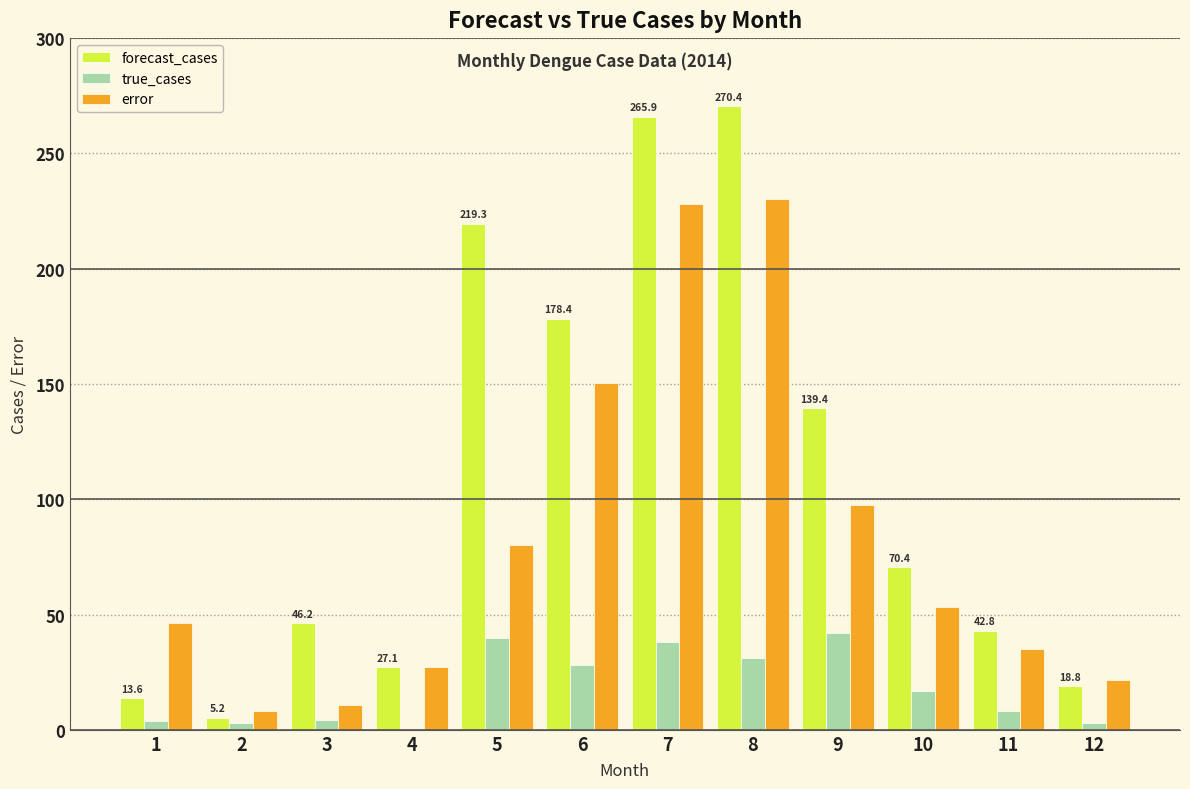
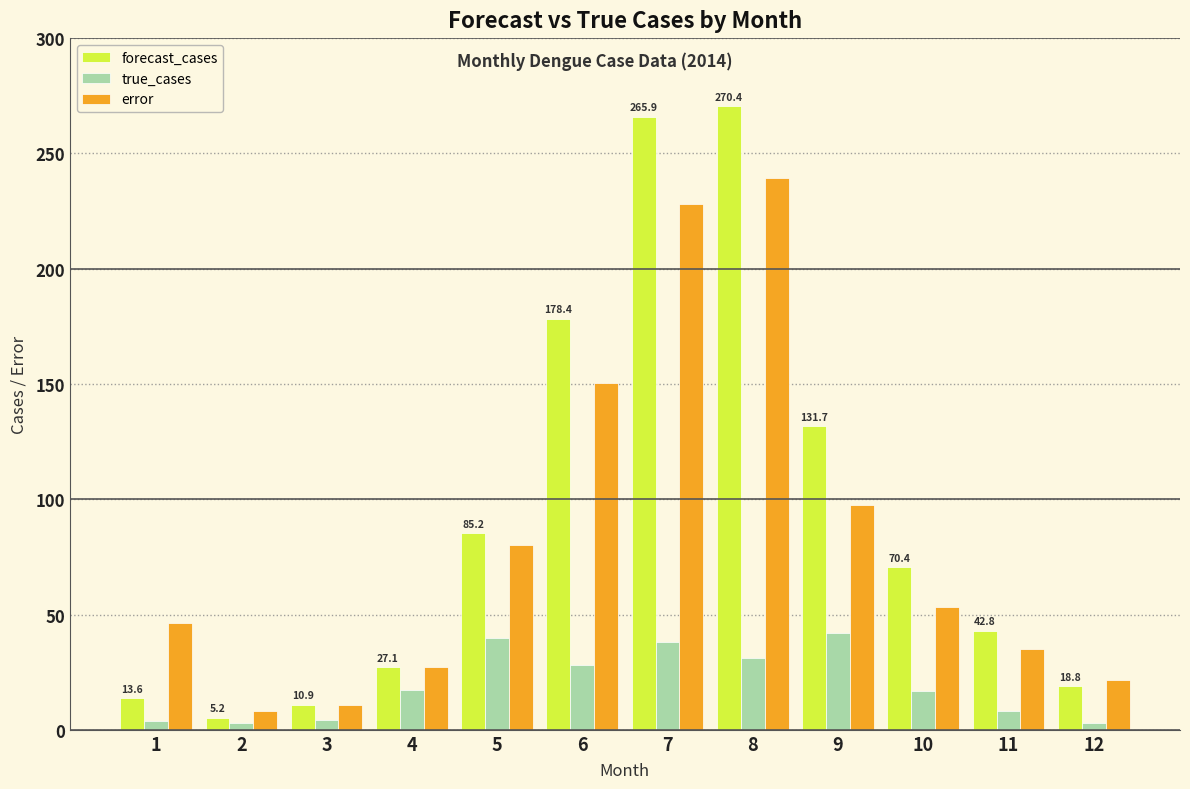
  {
    "forecast_cases": {
      "1": 13.6,
      "2": 5.2,
-     "3": 46.2,
+     "3": 10.9,
      "4": 27.1,
-     "5": 219.3,
+     "5": 85.2,
      "6": 178.4,
      "7": 265.9,
      "8": 270.4,
-     "9": 139.4,
+     "9": 131.7,
      "10": 70.4,
      "11": 42.8,
      "12": 18.8
    },
    "true_cases": {
      "1": 4,
      "2": 3,
      "3": 4,
-     "4": 0,
+     "4": 17,
      "5": 40,
      "6": 28,
      "7": 38,
      "8": 31,
      "9": 42,
      "10": 17,
      "11": 8,
      "12": 3
    },
    "error": {
      "1": 46,
      "2": 8,
      "3": 11,
      "4": 27,
      "5": 80,
      "6": 150,
      "7": 228,
-     "8": 230,
+     "8": 239,
      "9": 97,
      "10": 53,
      "11": 35,
      "12": 22
    }
  }
